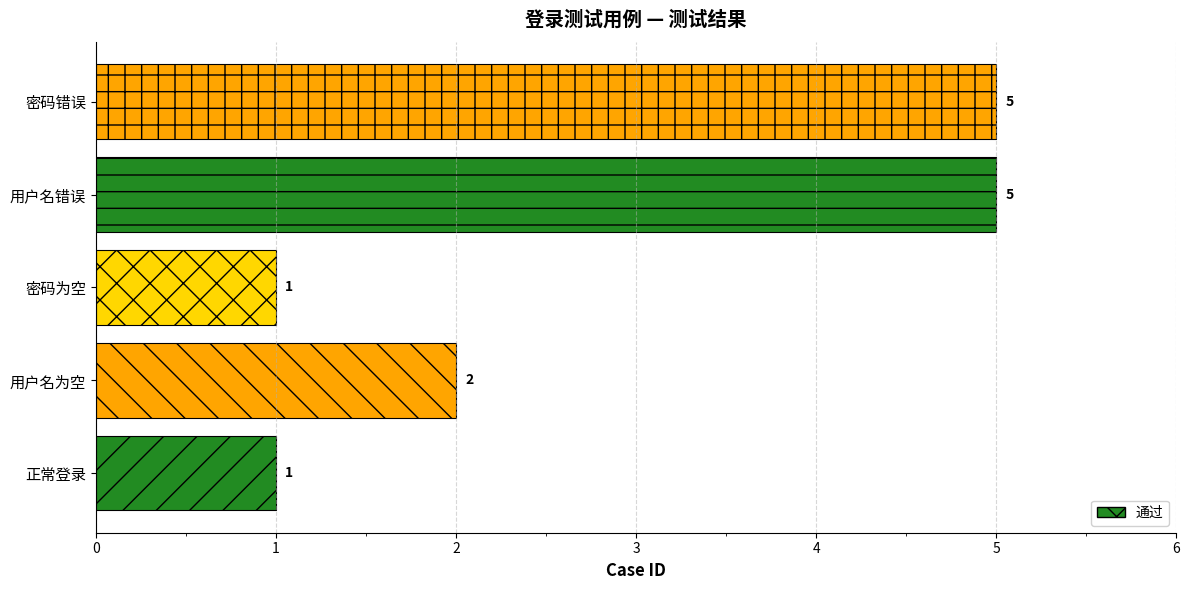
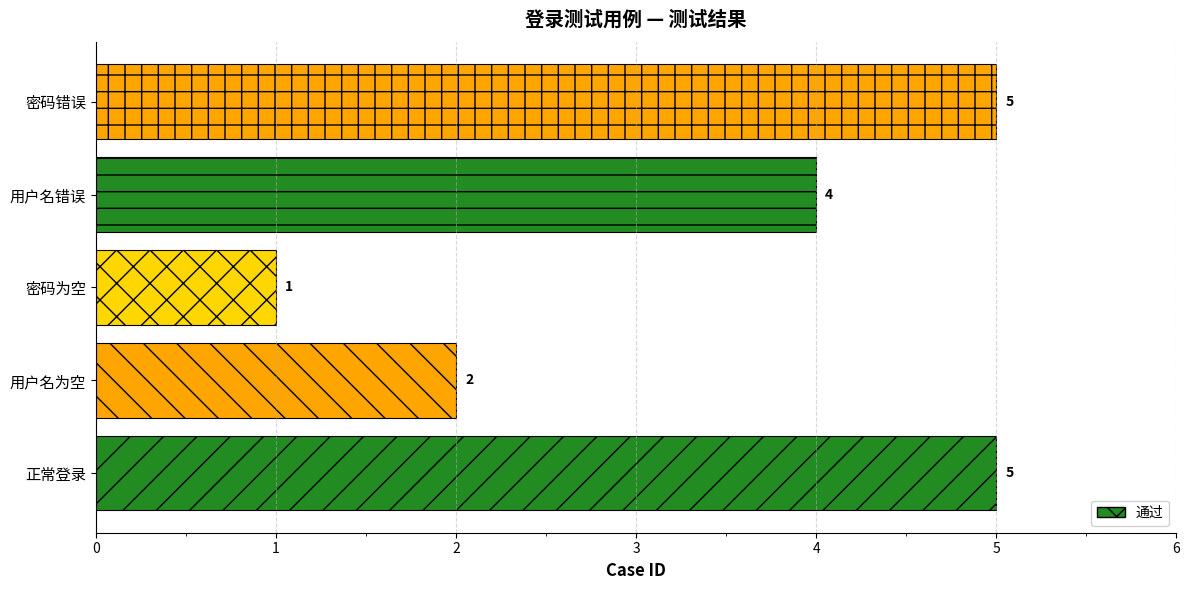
  {
    "密码错误": 5,
-   "用户名错误": 5,
+   "用户名错误": 4,
    "密码为空": 1,
    "用户名为空": 2,
-   "正常登录": 1
+   "正常登录": 5
  }
